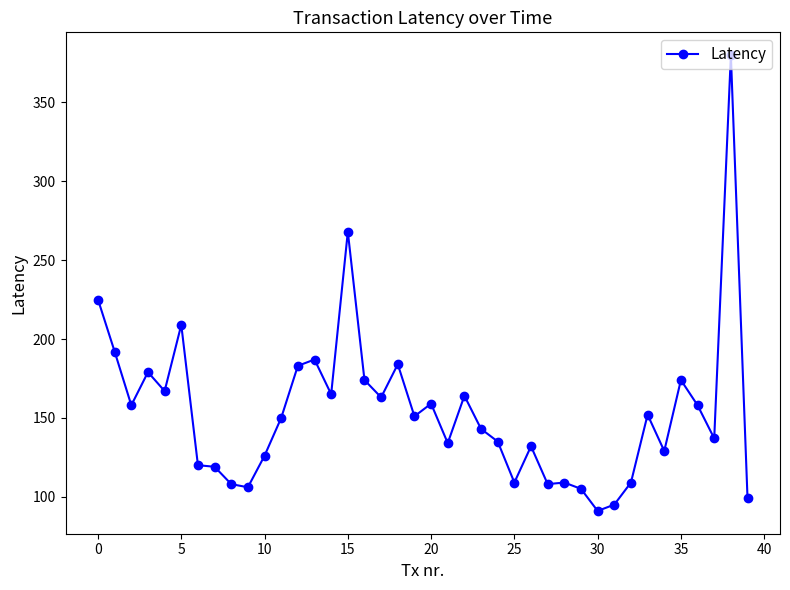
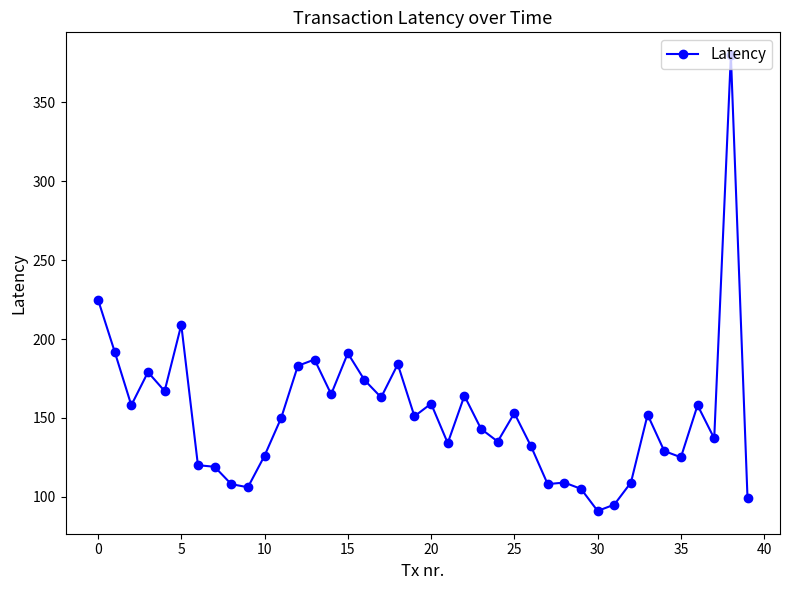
  {
    "0": 225,
    "5": 209,
    "10": 126,
-   "15": 268,
+   "15": 191,
    "20": 159,
-   "25": 109,
+   "25": 153,
    "30": 91,
-   "35": 174
+   "35": 125
  }
